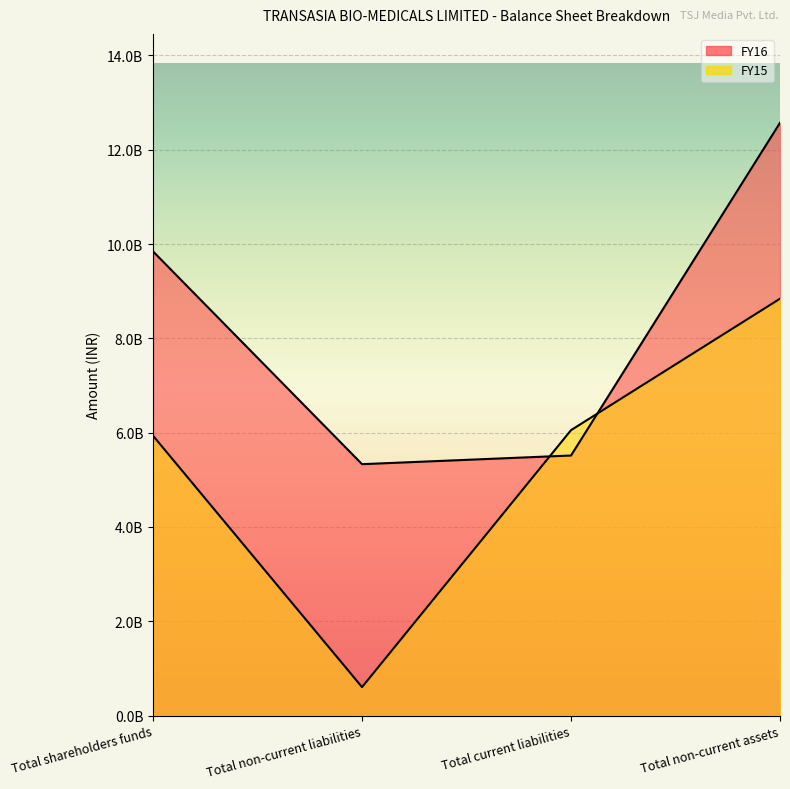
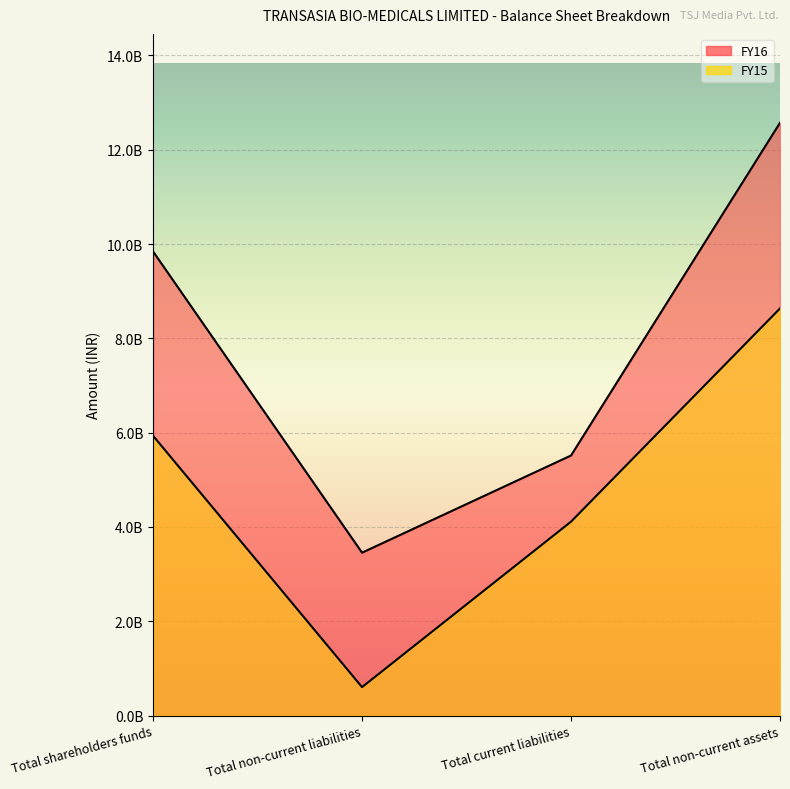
  {
    "FY16": {
      "Total shareholders funds": 9800000000,
-     "Total non-current liabilities": 5300000000,
+     "Total non-current liabilities": 3500000000,
      "Total current liabilities": 5500000000,
      "Total non-current assets": 12600000000
    },
    "FY15": {
      "Total shareholders funds": 5900000000,
      "Total non-current liabilities": 600000000,
-     "Total current liabilities": 6100000000,
-     "Total non-current assets": 8800000000
+     "Total current liabilities": 4100000000,
+     "Total non-current assets": 8600000000
    }
  }
